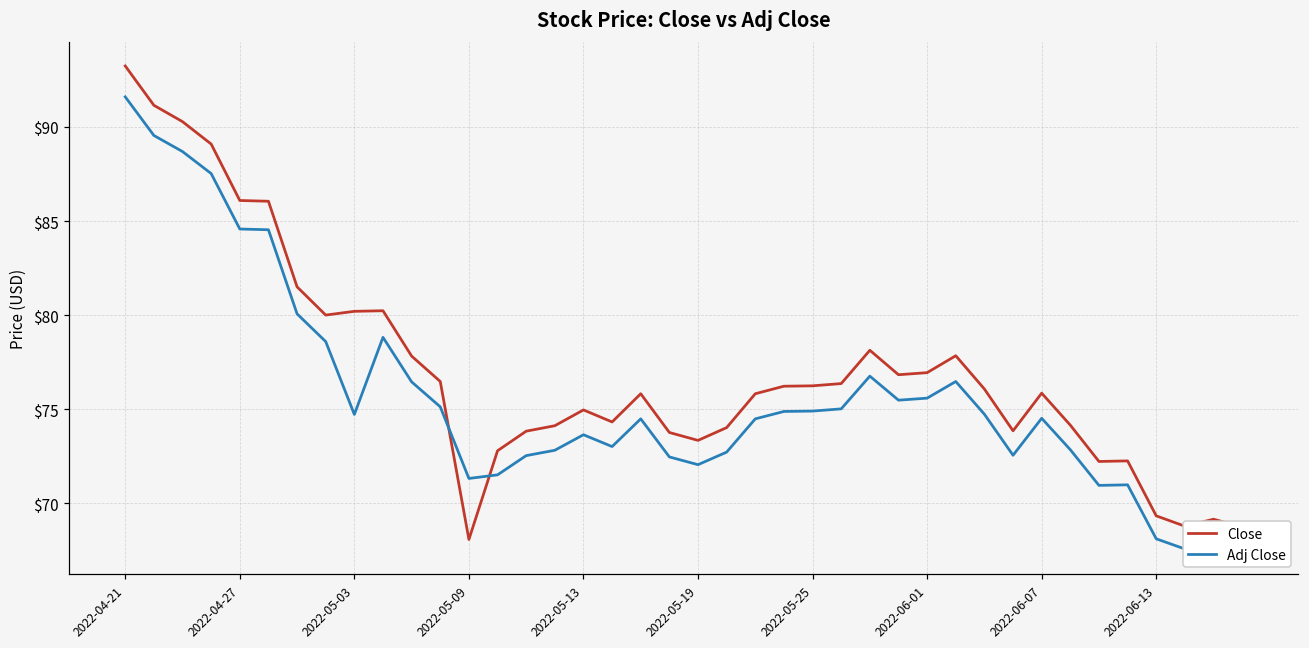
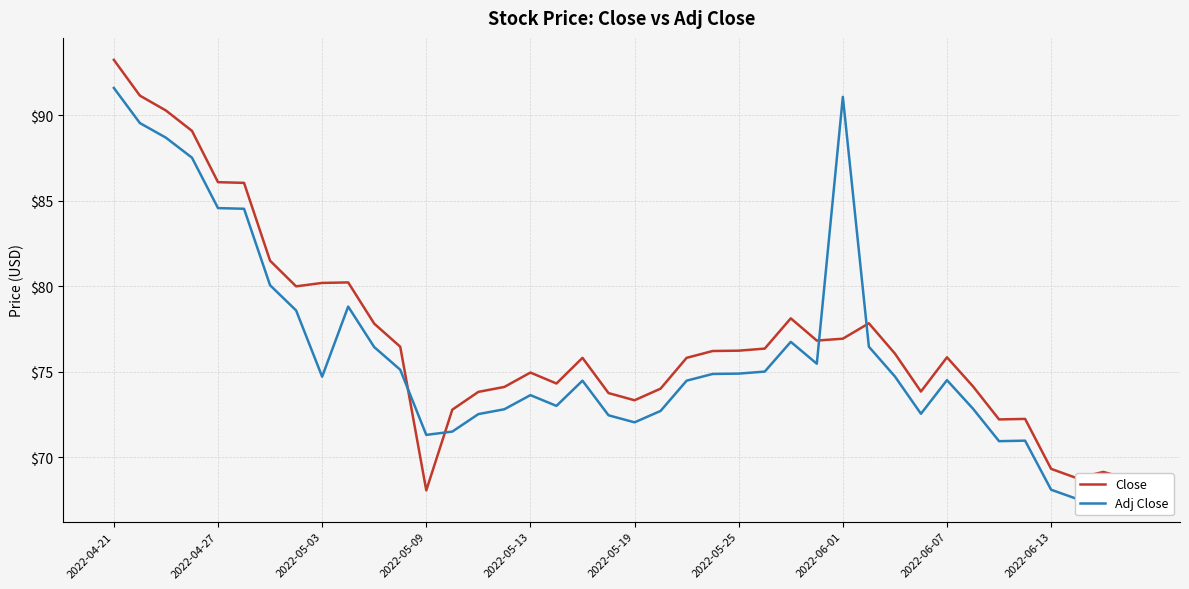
  {
    "Close": {
      "2022-04-21": "$93.2",
      "2022-04-27": "$86.1",
      "2022-05-03": "$80.2",
      "2022-05-09": "$68.1",
      "2022-05-13": "$75.0",
      "2022-05-19": "$73.3",
      "2022-05-25": "$76.2",
      "2022-06-01": "$76.9",
      "2022-06-07": "$75.8",
      "2022-06-13": "$69.3"
    },
    "Adj Close": {
      "2022-04-21": "$91.6",
      "2022-04-27": "$84.6",
      "2022-05-03": "$74.7",
      "2022-05-09": "$71.3",
      "2022-05-13": "$73.6",
      "2022-05-19": "$72.0",
      "2022-05-25": "$74.9",
-     "2022-06-01": "$75.6",
+     "2022-06-01": "$91.1",
      "2022-06-07": "$74.5",
      "2022-06-13": "$68.1"
    }
  }
